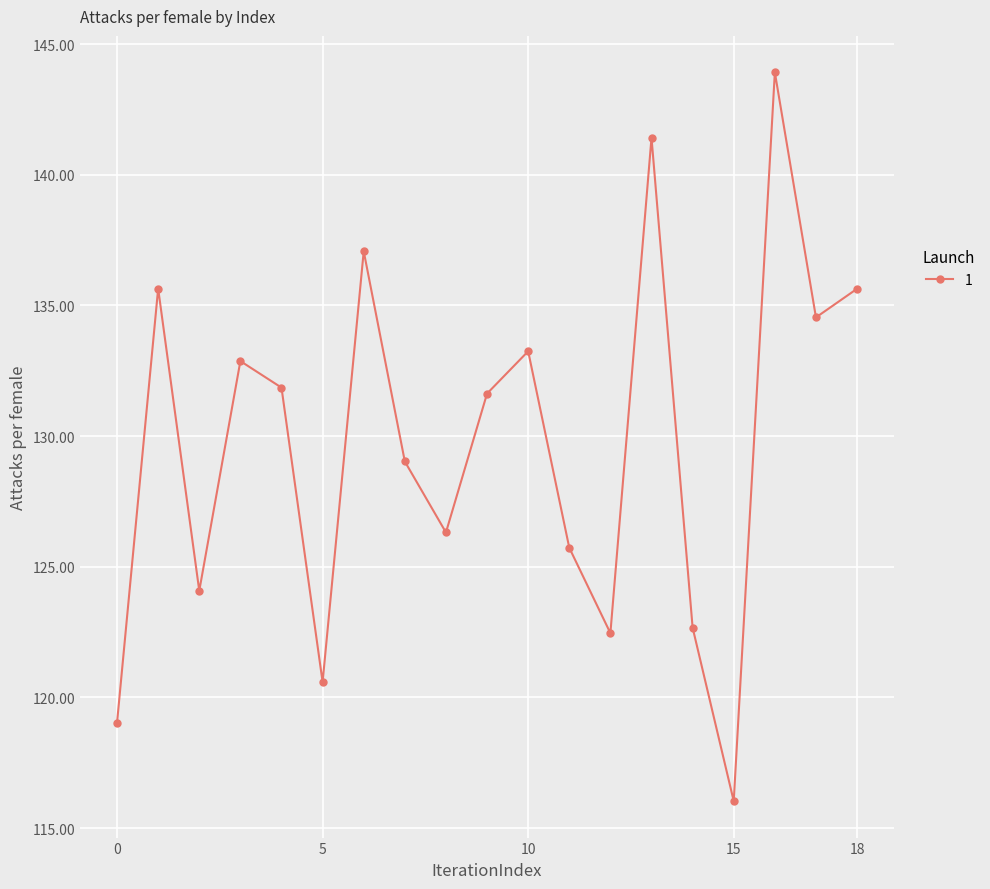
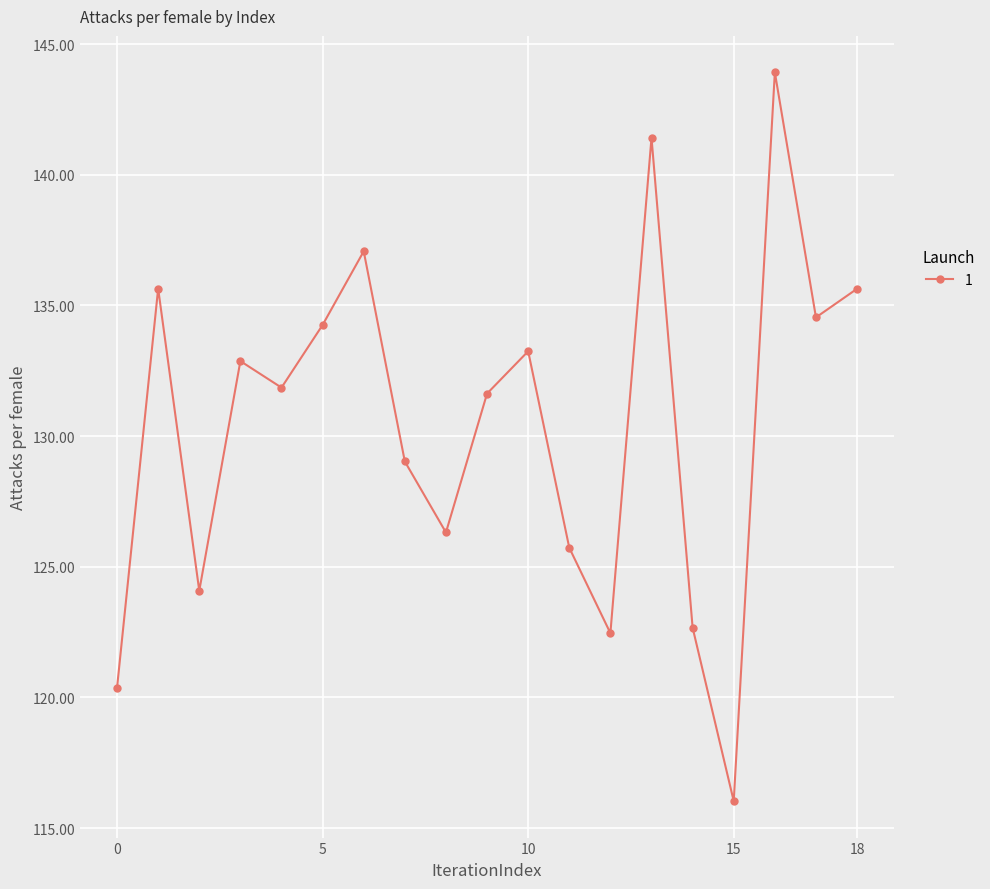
  {
-   "0": 119.0,
-   "5": 120.6,
+   "0": 120.4,
+   "5": 134.3,
    "10": 133.2,
    "15": 116.0,
    "18": 135.6
  }
